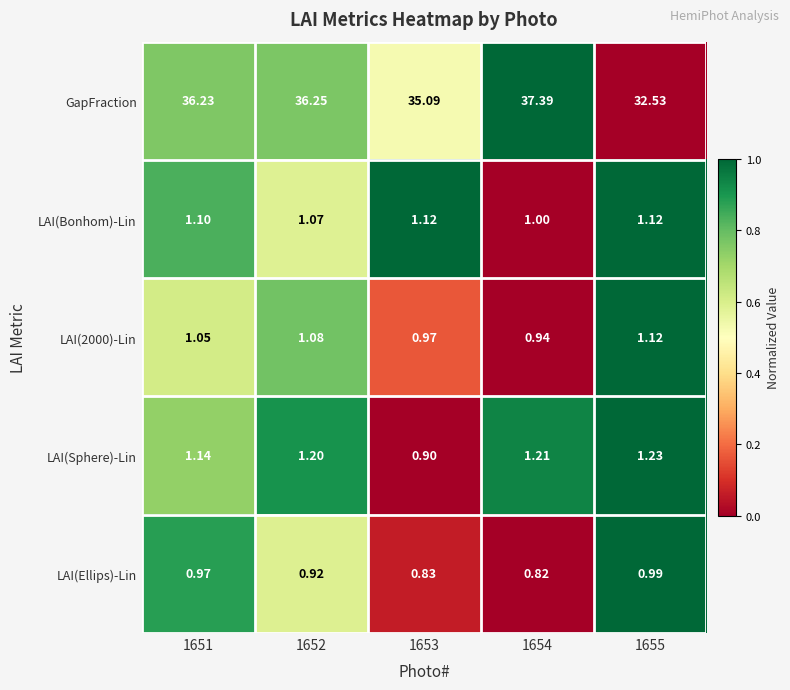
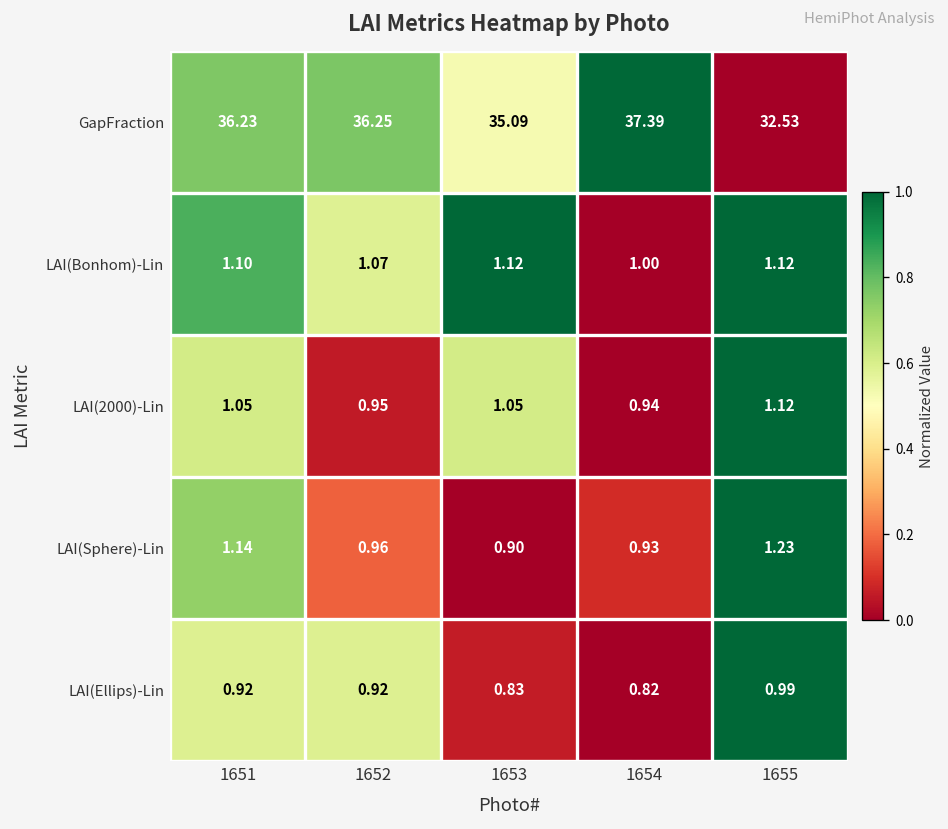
  {
    "GapFraction": {
      "1651": 36.23,
      "1652": 36.25,
      "1653": 35.09,
      "1654": 37.39,
      "1655": 32.53
    },
    "LAI(Bonhom)-Lin": {
      "1651": 1.10,
      "1652": 1.07,
      "1653": 1.12,
      "1654": 1.00,
      "1655": 1.12
    },
    "LAI(2000)-Lin": {
      "1651": 1.05,
-     "1652": 1.08,
-     "1653": 0.97,
+     "1652": 0.95,
+     "1653": 1.05,
      "1654": 0.94,
      "1655": 1.12
    },
    "LAI(Sphere)-Lin": {
      "1651": 1.14,
-     "1652": 1.20,
+     "1652": 0.96,
      "1653": 0.90,
-     "1654": 1.21,
+     "1654": 0.93,
      "1655": 1.23
    },
    "LAI(Ellips)-Lin": {
-     "1651": 0.97,
+     "1651": 0.92,
      "1652": 0.92,
      "1653": 0.83,
      "1654": 0.82,
      "1655": 0.99
    }
  }
